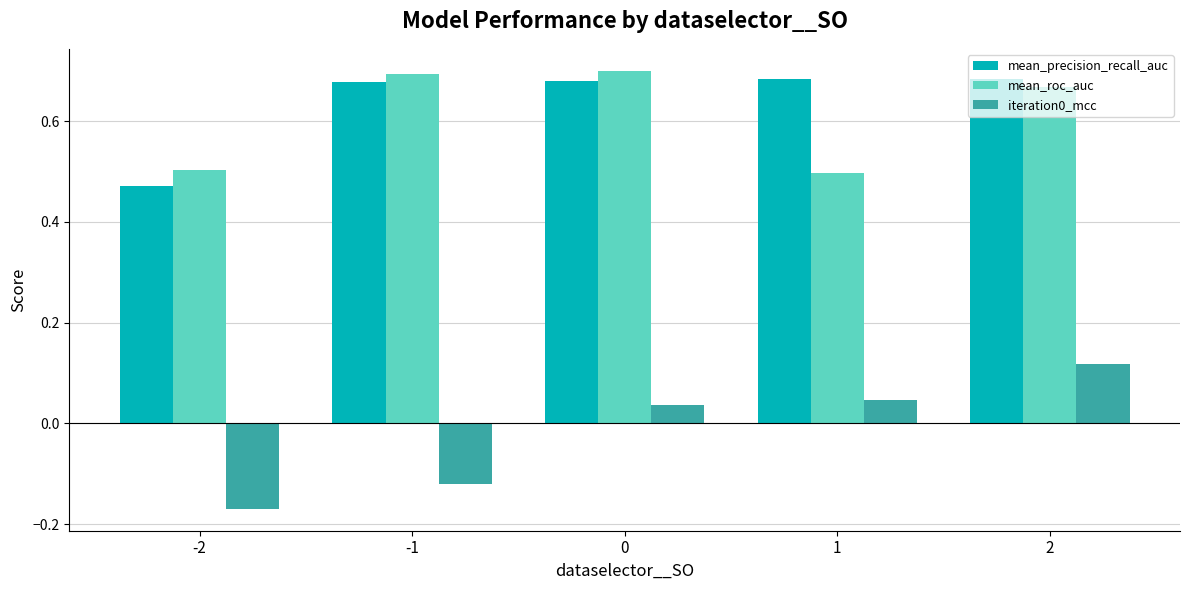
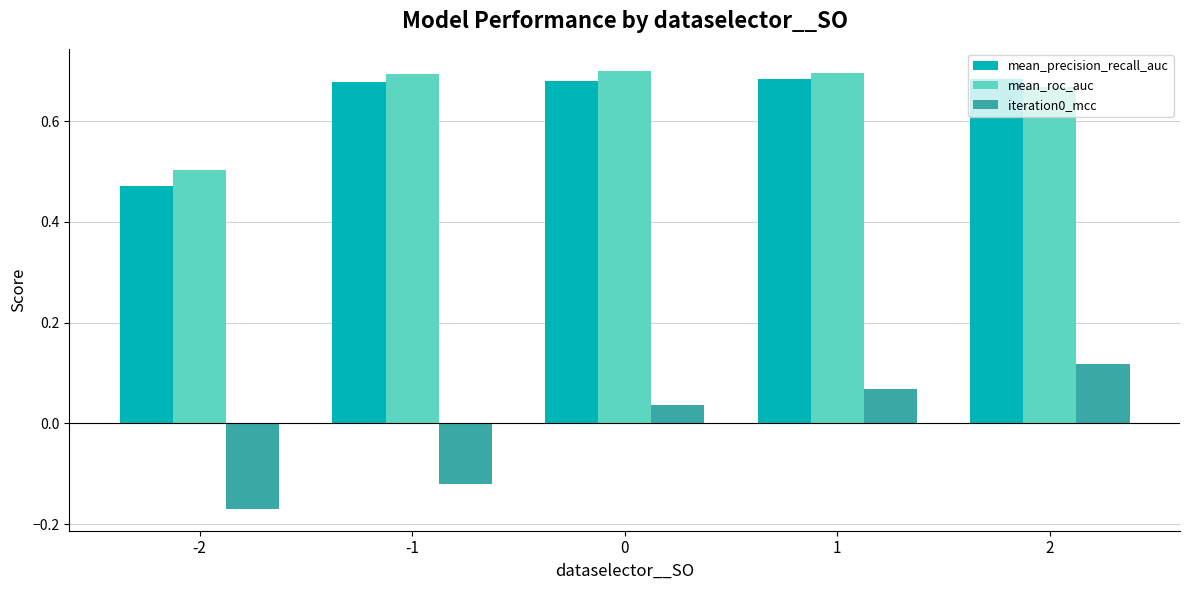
  {
    "mean_precision_recall_auc": {
      "-2": 0.47,
      "-1": 0.68,
      "0": 0.68,
      "1": 0.68
    },
    "mean_roc_auc": {
      "-2": 0.50,
      "-1": 0.69,
      "0": 0.70,
-     "1": 0.50
+     "1": 0.69
    },
    "iteration0_mcc": {
      "-2": -0.17,
      "-1": -0.12,
      "0": 0.04,
-     "1": 0.05,
+     "1": 0.07,
      "2": 0.12
    }
  }
